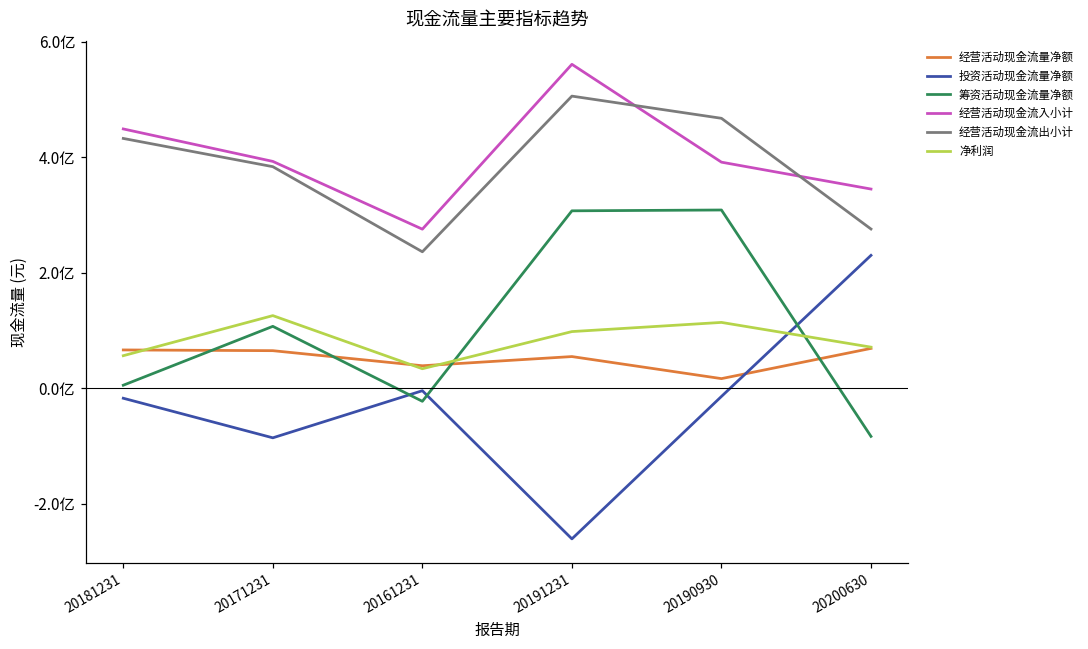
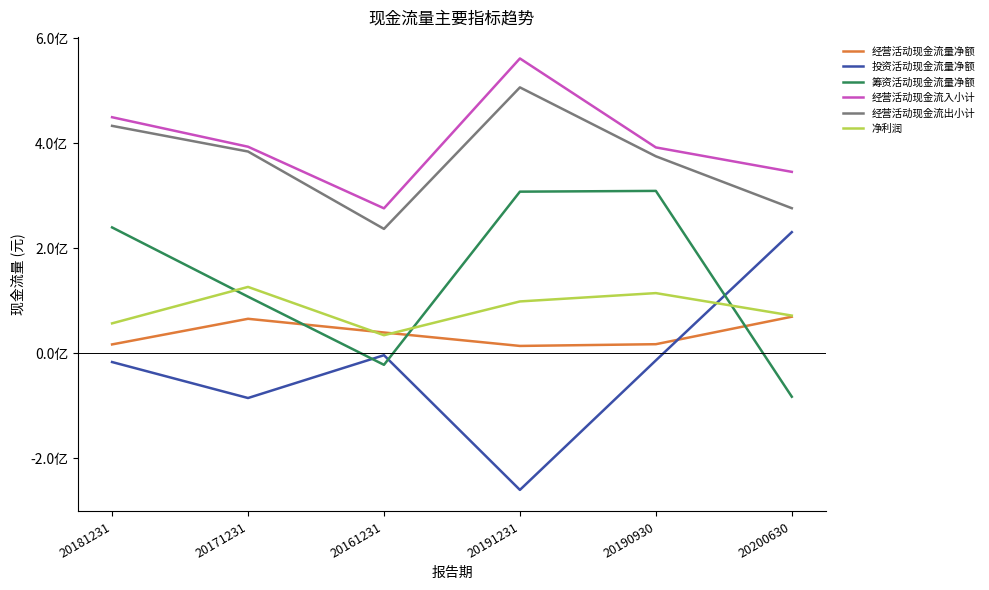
  {
    "经营活动现金流量净额": {
-     "20181231": "0.7亿",
+     "20181231": "0.2亿",
      "20171231": "0.7亿",
      "20161231": "0.4亿",
-     "20191231": "0.6亿",
+     "20191231": "0.1亿",
      "20190930": "0.2亿"
    },
    "投资活动现金流量净额": {
      "20181231": "-0.2亿",
      "20171231": "-0.9亿",
      "20161231": "0.0亿",
      "20191231": "-2.6亿",
      "20190930": "-0.1亿",
      "20200630": "2.3亿"
    },
    "筹资活动现金流量净额": {
-     "20181231": "0.1亿",
+     "20181231": "2.4亿",
      "20171231": "1.1亿",
      "20161231": "-0.2亿",
      "20191231": "3.1亿",
      "20190930": "3.1亿",
      "20200630": "-0.8亿"
    },
    "经营活动现金流入小计": {
      "20181231": "4.5亿",
      "20171231": "3.9亿",
      "20161231": "2.8亿",
      "20191231": "5.6亿",
      "20190930": "3.9亿",
      "20200630": "3.5亿"
    },
    "经营活动现金流出小计": {
      "20181231": "4.3亿",
      "20171231": "3.8亿",
      "20161231": "2.4亿",
      "20191231": "5.1亿",
-     "20190930": "4.7亿",
+     "20190930": "3.7亿",
      "20200630": "2.8亿"
    },
    "净利润": {
      "20181231": "0.6亿",
      "20171231": "1.3亿",
      "20161231": "0.3亿",
      "20191231": "1.0亿",
      "20190930": "1.1亿"
    }
  }
